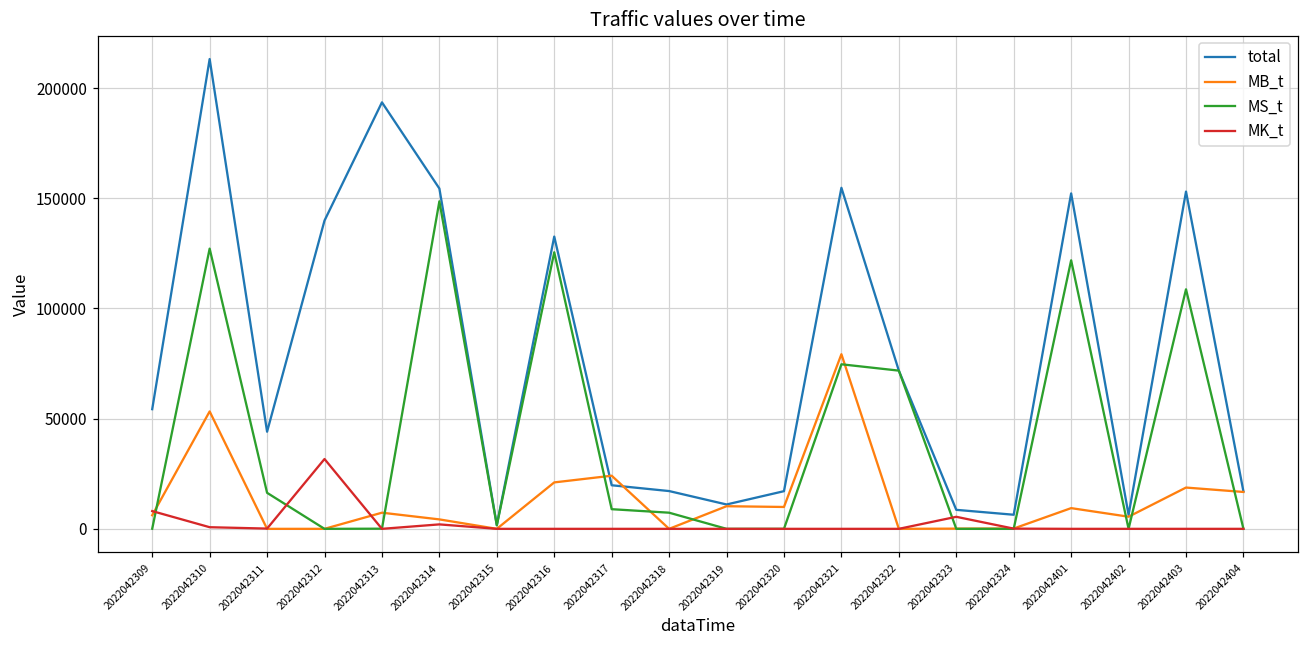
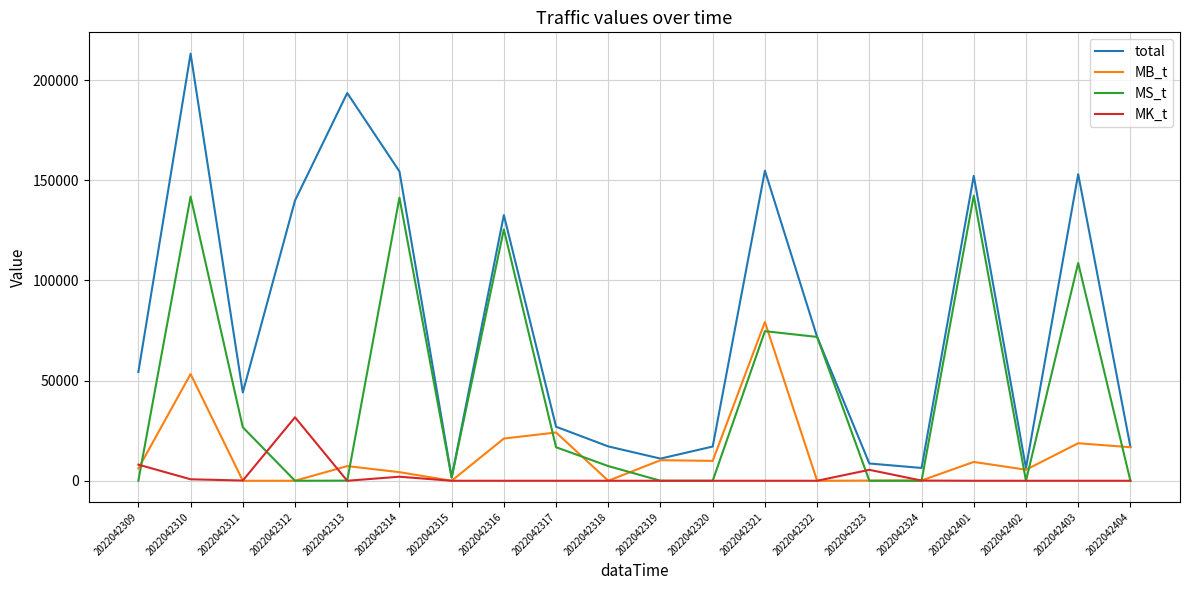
  {
    "total": {
      "2022042309": 54000,
      "2022042310": 213000,
      "2022042311": 44000,
      "2022042312": 140000,
      "2022042313": 194000,
      "2022042314": 154000,
      "2022042316": 133000,
-     "2022042317": 20000,
+     "2022042317": 27000,
      "2022042318": 17000,
      "2022042320": 17000,
      "2022042321": 155000,
      "2022042323": 9000,
      "2022042324": 6000,
      "2022042401": 152000,
      "2022042403": 153000
    },
    "MB_t": {
      "2022042309": 6000,
      "2022042310": 53000,
      "2022042313": 7000,
      "2022042314": 4000,
      "2022042316": 21000,
      "2022042317": 24000,
      "2022042320": 10000,
      "2022042321": 79000,
      "2022042401": 9000,
      "2022042403": 19000
    },
    "MS_t": {
      "2022042309": 0,
-     "2022042310": 127000,
-     "2022042311": 16000,
-     "2022042314": 149000,
+     "2022042310": 142000,
+     "2022042311": 27000,
+     "2022042314": 141000,
      "2022042316": 125000,
-     "2022042317": 9000,
+     "2022042317": 17000,
      "2022042318": 7000,
      "2022042321": 75000,
-     "2022042401": 122000,
+     "2022042401": 142000,
      "2022042403": 109000
    },
    "MK_t": {
      "2022042309": 8000,
      "2022042310": 1000,
      "2022042312": 32000,
      "2022042314": 2000,
      "2022042316": 0,
      "2022042317": 0,
      "2022042321": 0,
      "2022042323": 5000,
      "2022042401": 0,
      "2022042403": 0
    }
  }
